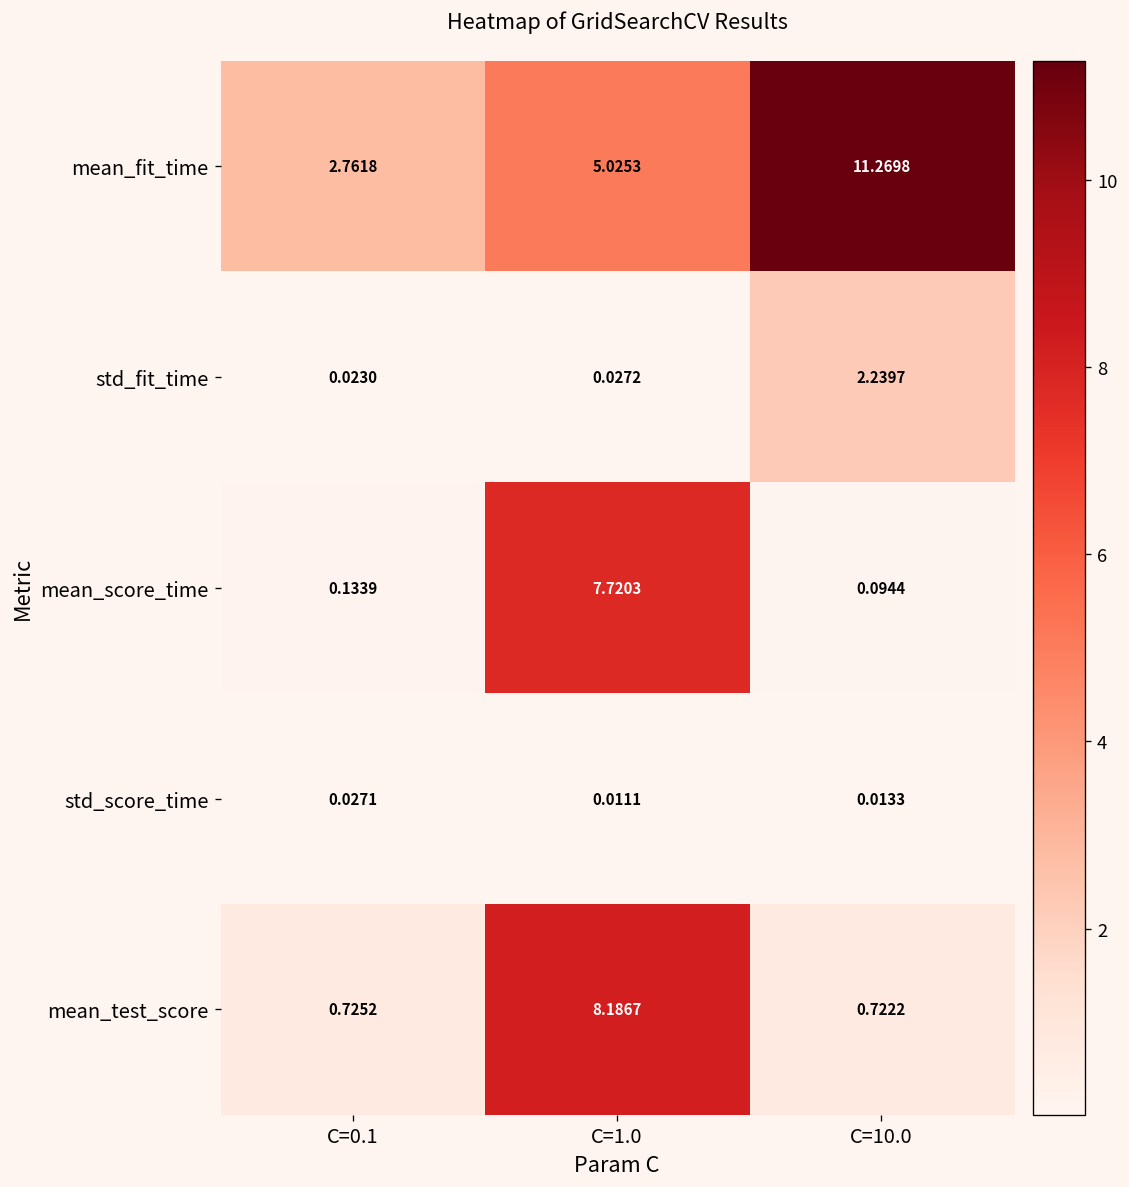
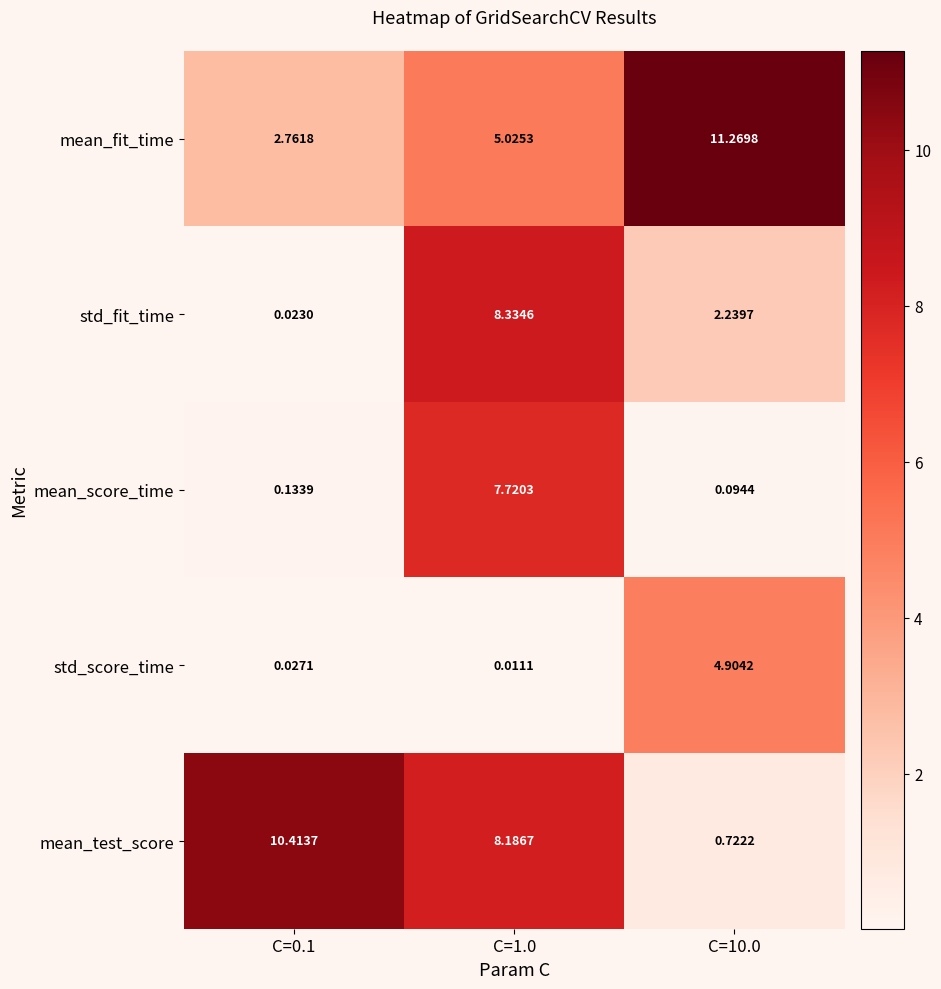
  {
    "mean_fit_time": {
      "C=0.1": 2.7618,
      "C=1.0": 5.0253,
      "C=10.0": 11.2698
    },
    "std_fit_time": {
      "C=0.1": 0.0230,
-     "C=1.0": 0.0272,
+     "C=1.0": 8.3346,
      "C=10.0": 2.2397
    },
    "mean_score_time": {
      "C=0.1": 0.1339,
      "C=1.0": 7.7203,
      "C=10.0": 0.0944
    },
    "std_score_time": {
      "C=0.1": 0.0271,
      "C=1.0": 0.0111,
-     "C=10.0": 0.0133
+     "C=10.0": 4.9042
    },
    "mean_test_score": {
-     "C=0.1": 0.7252,
+     "C=0.1": 10.4137,
      "C=1.0": 8.1867,
      "C=10.0": 0.7222
    }
  }
